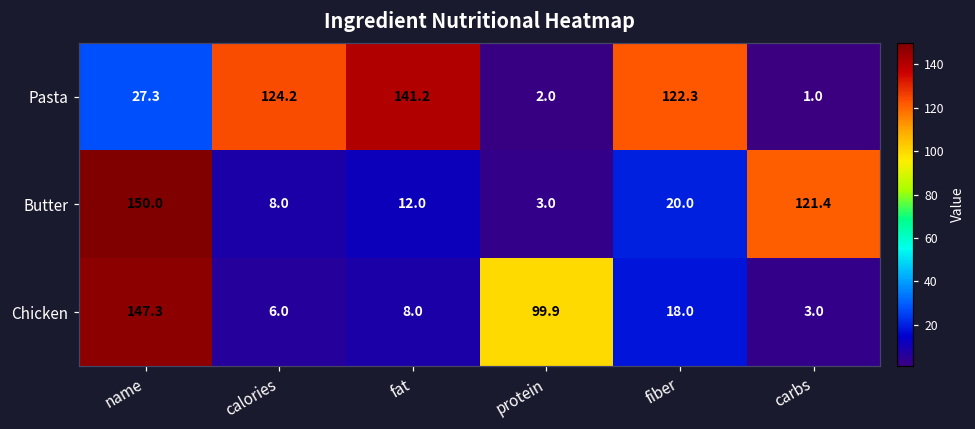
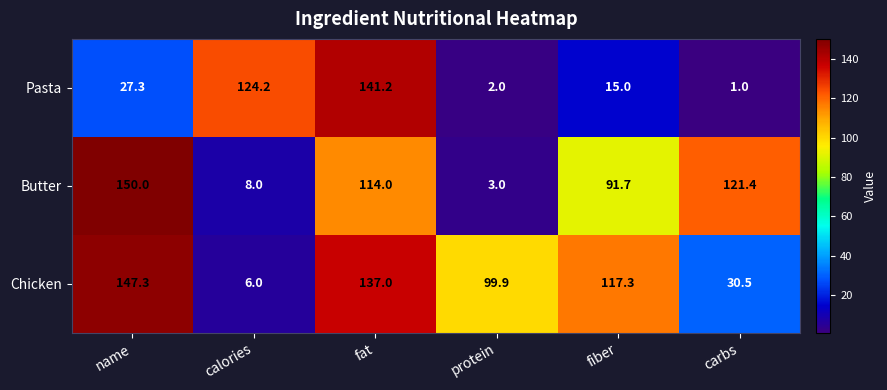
  {
    "Pasta": {
      "name": 27.3,
      "calories": 124.2,
      "fat": 141.2,
      "protein": 2.0,
-     "fiber": 122.3,
+     "fiber": 15.0,
      "carbs": 1.0
    },
    "Butter": {
      "name": 150.0,
      "calories": 8.0,
-     "fat": 12.0,
+     "fat": 114.0,
      "protein": 3.0,
-     "fiber": 20.0,
+     "fiber": 91.7,
      "carbs": 121.4
    },
    "Chicken": {
      "name": 147.3,
      "calories": 6.0,
-     "fat": 8.0,
+     "fat": 137.0,
      "protein": 99.9,
-     "fiber": 18.0,
-     "carbs": 3.0
+     "fiber": 117.3,
+     "carbs": 30.5
    }
  }
